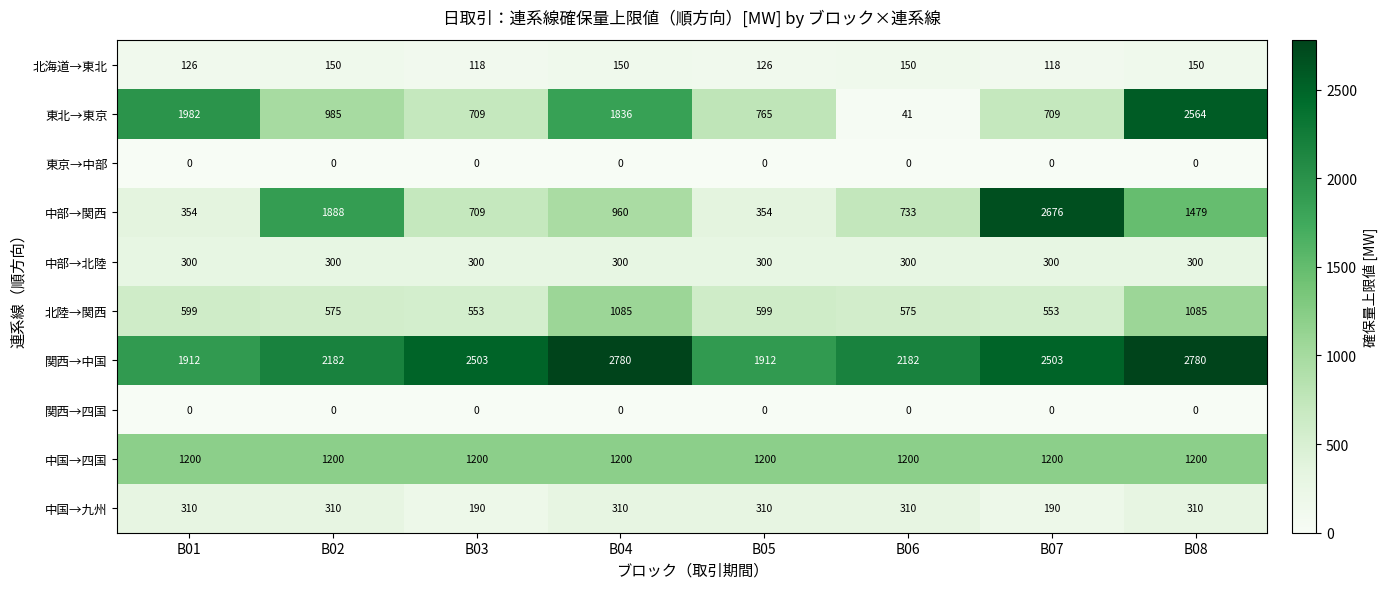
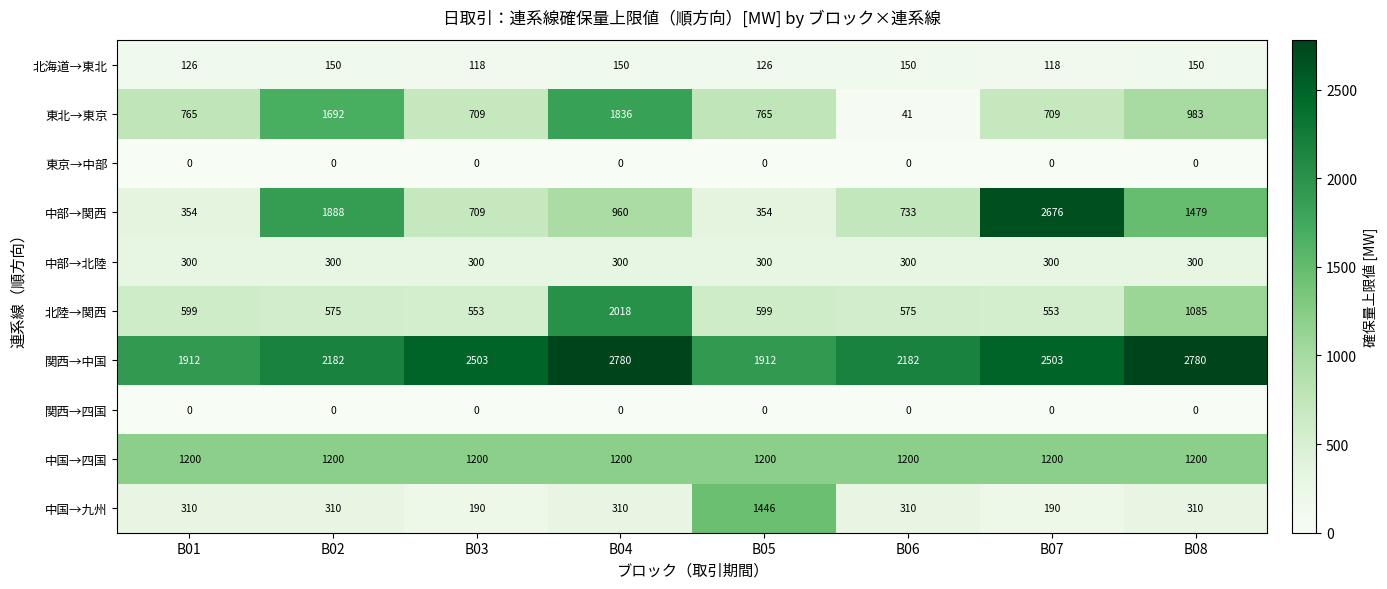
  {
    "北海道→東北": {
      "B01": 126,
      "B02": 150,
      "B03": 118,
      "B04": 150,
      "B05": 126,
      "B06": 150,
      "B07": 118,
      "B08": 150
    },
    "東北→東京": {
-     "B01": 1982,
-     "B02": 985,
+     "B01": 765,
+     "B02": 1692,
      "B03": 709,
      "B04": 1836,
      "B05": 765,
      "B06": 41,
      "B07": 709,
-     "B08": 2564
+     "B08": 983
    },
    "東京→中部": {
      "B01": 0,
      "B02": 0,
      "B03": 0,
      "B04": 0,
      "B05": 0,
      "B06": 0,
      "B07": 0,
      "B08": 0
    },
    "中部→関西": {
      "B01": 354,
      "B02": 1888,
      "B03": 709,
      "B04": 960,
      "B05": 354,
      "B06": 733,
      "B07": 2676,
      "B08": 1479
    },
    "中部→北陸": {
      "B01": 300,
      "B02": 300,
      "B03": 300,
      "B04": 300,
      "B05": 300,
      "B06": 300,
      "B07": 300,
      "B08": 300
    },
    "北陸→関西": {
      "B01": 599,
      "B02": 575,
      "B03": 553,
-     "B04": 1085,
+     "B04": 2018,
      "B05": 599,
      "B06": 575,
      "B07": 553,
      "B08": 1085
    },
    "関西→中国": {
      "B01": 1912,
      "B02": 2182,
      "B03": 2503,
      "B04": 2780,
      "B05": 1912,
      "B06": 2182,
      "B07": 2503,
      "B08": 2780
    },
    "関西→四国": {
      "B01": 0,
      "B02": 0,
      "B03": 0,
      "B04": 0,
      "B05": 0,
      "B06": 0,
      "B07": 0,
      "B08": 0
    },
    "中国→四国": {
      "B01": 1200,
      "B02": 1200,
      "B03": 1200,
      "B04": 1200,
      "B05": 1200,
      "B06": 1200,
      "B07": 1200,
      "B08": 1200
    },
    "中国→九州": {
      "B01": 310,
      "B02": 310,
      "B03": 190,
      "B04": 310,
-     "B05": 310,
+     "B05": 1446,
      "B06": 310,
      "B07": 190,
      "B08": 310
    }
  }
